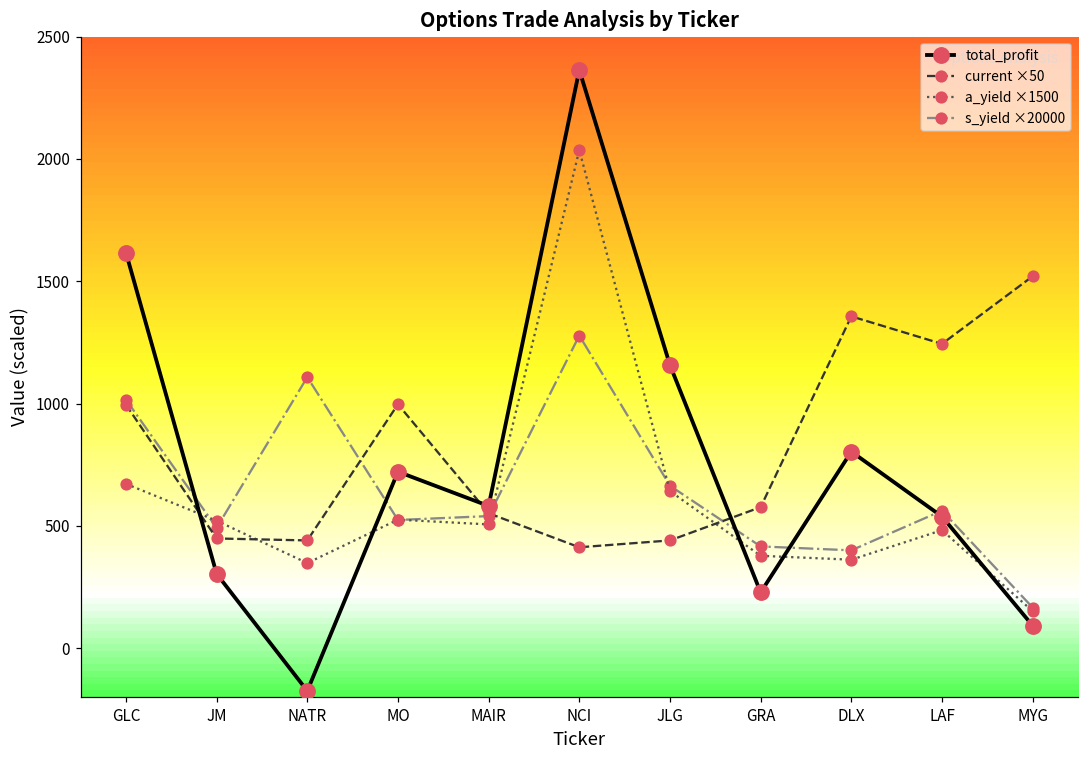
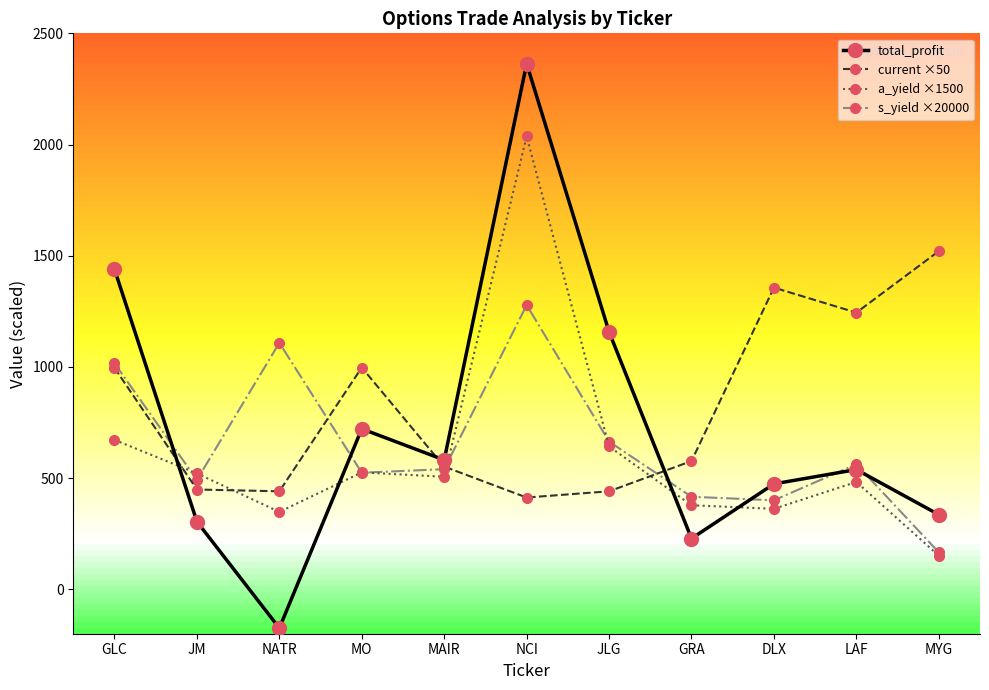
  {
    "total_profit": {
-     "GLC": 1620,
+     "GLC": 1440,
      "JM": 300,
      "NATR": -170,
      "MO": 720,
      "MAIR": 580,
      "NCI": 2360,
      "JLG": 1160,
      "GRA": 230,
-     "DLX": 800,
+     "DLX": 470,
      "LAF": 540,
-     "MYG": 90
+     "MYG": 340
    },
    "s_yield ×20000": {
      "GLC": 1020,
      "JM": 490,
      "NATR": 1110,
      "MAIR": 540,
      "NCI": 1280,
      "JLG": 660,
      "GRA": 420,
      "DLX": 400,
      "LAF": 560,
      "MYG": 170
    }
  }
